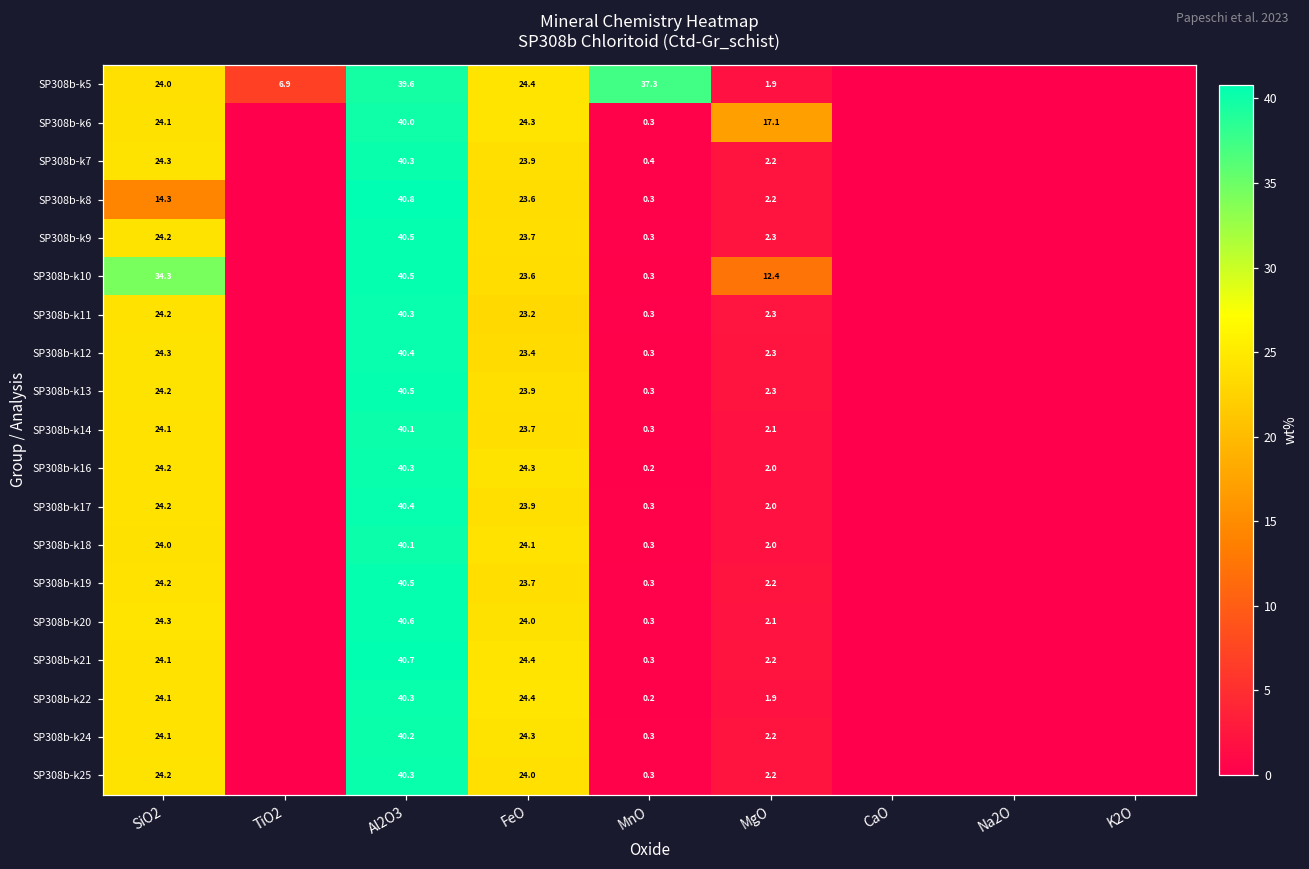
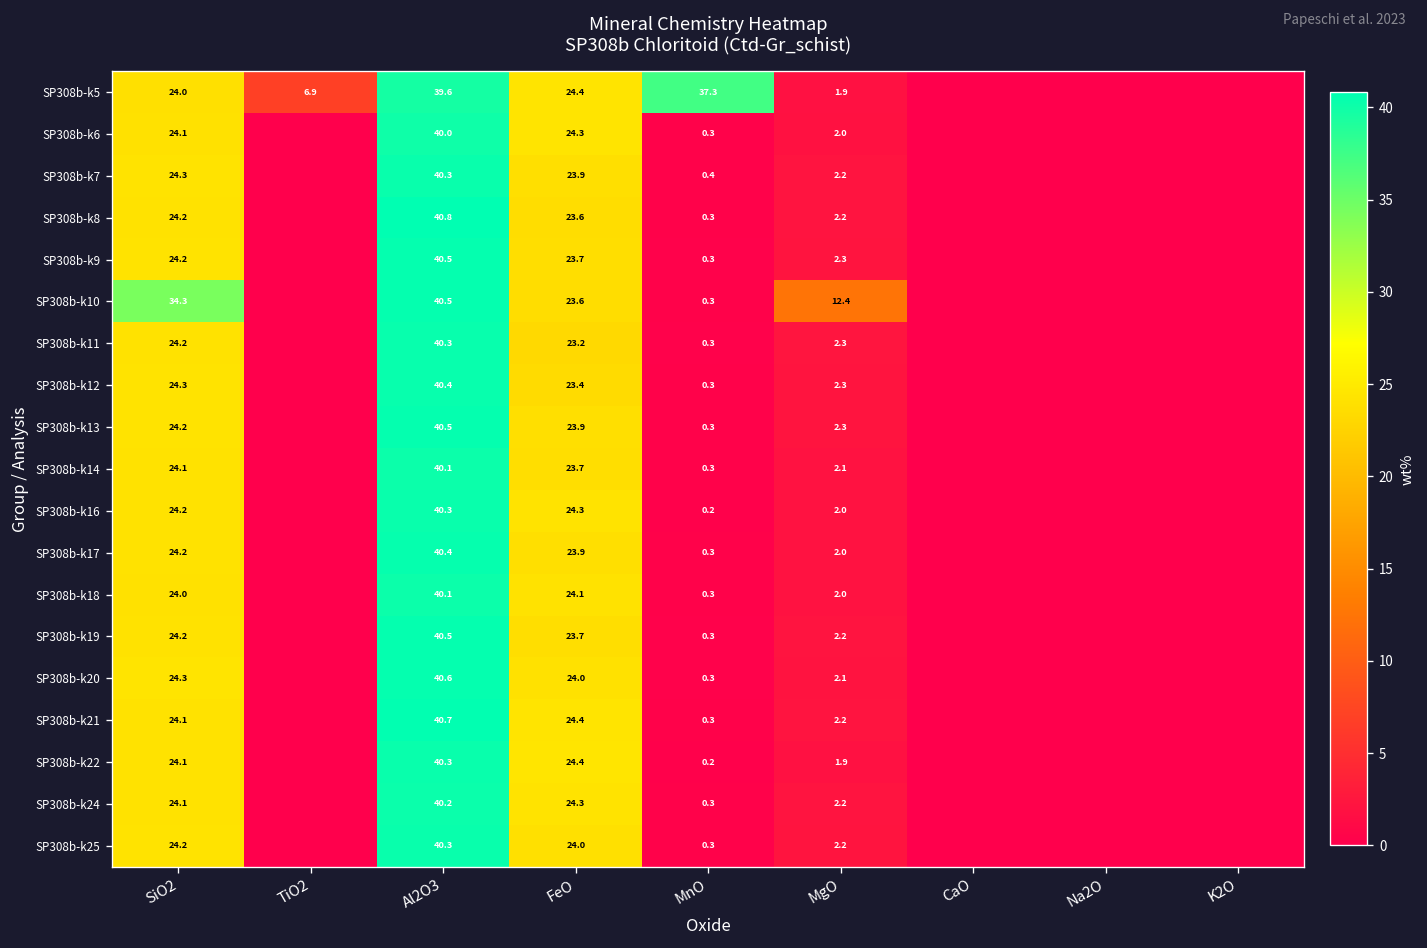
  {
    "SP308b-k5": {
      "SiO2": 24.0,
      "TiO2": 6.9,
      "Al2O3": 39.6,
      "FeO": 24.4,
      "MnO": 37.3,
      "MgO": 1.9
    },
    "SP308b-k6": {
      "SiO2": 24.1,
      "Al2O3": 40.0,
      "FeO": 24.3,
      "MnO": 0.3,
-     "MgO": 17.1
+     "MgO": 2.0
    },
    "SP308b-k7": {
      "SiO2": 24.3,
      "Al2O3": 40.3,
      "FeO": 23.9,
      "MnO": 0.4,
      "MgO": 2.2
    },
    "SP308b-k8": {
-     "SiO2": 14.3,
+     "SiO2": 24.2,
      "Al2O3": 40.8,
      "FeO": 23.6,
      "MnO": 0.3,
      "MgO": 2.2
    },
    "SP308b-k9": {
      "SiO2": 24.2,
      "Al2O3": 40.5,
      "FeO": 23.7,
      "MnO": 0.3,
      "MgO": 2.3
    },
    "SP308b-k10": {
      "SiO2": 34.3,
      "Al2O3": 40.5,
      "FeO": 23.6,
      "MnO": 0.3,
      "MgO": 12.4
    },
    "SP308b-k11": {
      "SiO2": 24.2,
      "Al2O3": 40.3,
      "FeO": 23.2,
      "MnO": 0.3,
      "MgO": 2.3
    },
    "SP308b-k12": {
      "SiO2": 24.3,
      "Al2O3": 40.4,
      "FeO": 23.4,
      "MnO": 0.3,
      "MgO": 2.3
    },
    "SP308b-k13": {
      "SiO2": 24.2,
      "Al2O3": 40.5,
      "FeO": 23.9,
      "MnO": 0.3,
      "MgO": 2.3
    },
    "SP308b-k14": {
      "SiO2": 24.1,
      "Al2O3": 40.1,
      "FeO": 23.7,
      "MnO": 0.3,
      "MgO": 2.1
    },
    "SP308b-k16": {
      "SiO2": 24.2,
      "Al2O3": 40.3,
      "FeO": 24.3,
      "MnO": 0.2,
      "MgO": 2.0
    },
    "SP308b-k17": {
      "SiO2": 24.2,
      "Al2O3": 40.4,
      "FeO": 23.9,
      "MnO": 0.3,
      "MgO": 2.0
    },
    "SP308b-k18": {
      "SiO2": 24.0,
      "Al2O3": 40.1,
      "FeO": 24.1,
      "MnO": 0.3,
      "MgO": 2.0
    },
    "SP308b-k19": {
      "SiO2": 24.2,
      "Al2O3": 40.5,
      "FeO": 23.7,
      "MnO": 0.3,
      "MgO": 2.2
    },
    "SP308b-k20": {
      "SiO2": 24.3,
      "Al2O3": 40.6,
      "FeO": 24.0,
      "MnO": 0.3,
      "MgO": 2.1
    },
    "SP308b-k21": {
      "SiO2": 24.1,
      "Al2O3": 40.7,
      "FeO": 24.4,
      "MnO": 0.3,
      "MgO": 2.2
    },
    "SP308b-k22": {
      "SiO2": 24.1,
      "Al2O3": 40.3,
      "FeO": 24.4,
      "MnO": 0.2,
      "MgO": 1.9
    },
    "SP308b-k24": {
      "SiO2": 24.1,
      "Al2O3": 40.2,
      "FeO": 24.3,
      "MnO": 0.3,
      "MgO": 2.2
    },
    "SP308b-k25": {
      "SiO2": 24.2,
      "Al2O3": 40.3,
      "FeO": 24.0,
      "MnO": 0.3,
      "MgO": 2.2
    }
  }
